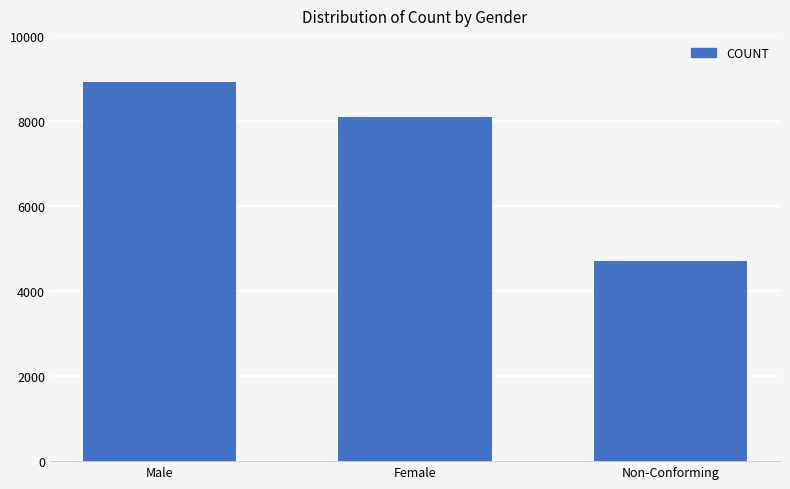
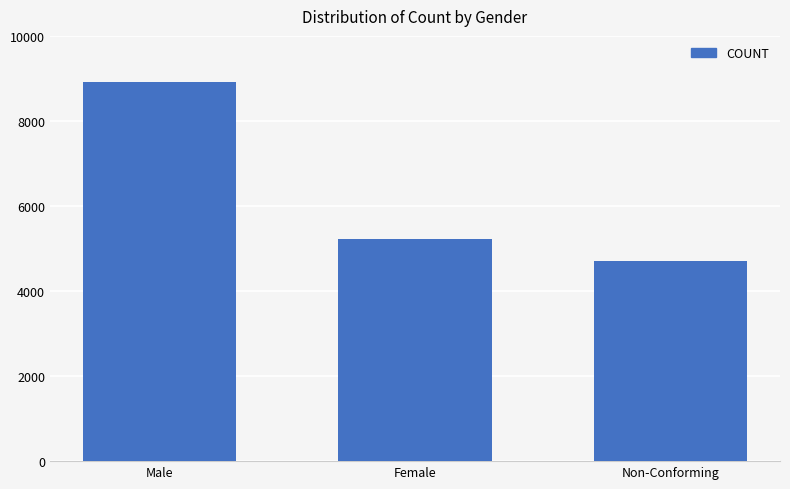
  {
    "Male": 8900,
-   "Female": 8100,
+   "Female": 5200,
    "Non-Conforming": 4700
  }
